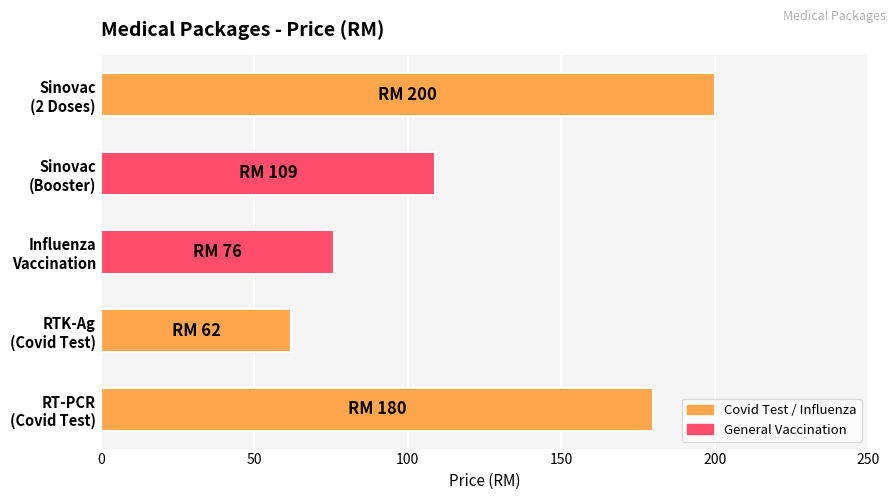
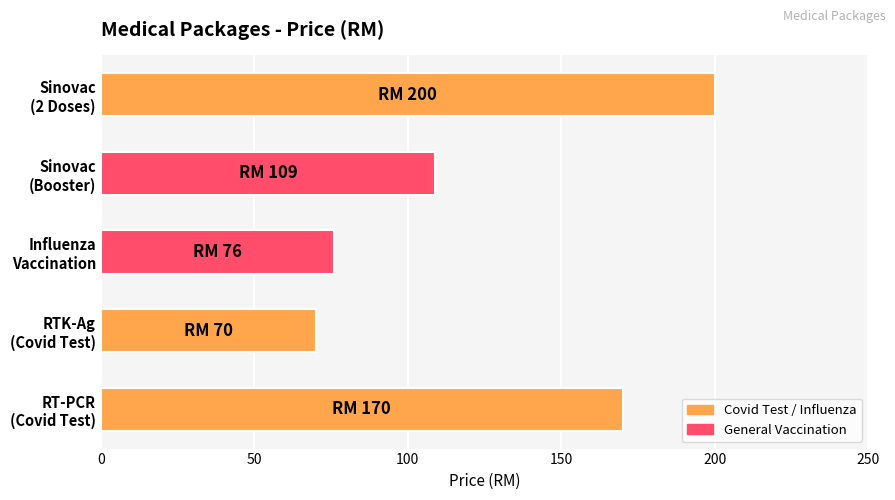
  {
    "Sinovac (2 Doses)": 200,
    "Sinovac (Booster)": 109,
    "Influenza Vaccination": 76,
-   "RTK-Ag (Covid Test)": 62,
-   "RT-PCR (Covid Test)": 180
+   "RTK-Ag (Covid Test)": 70,
+   "RT-PCR (Covid Test)": 170
  }
